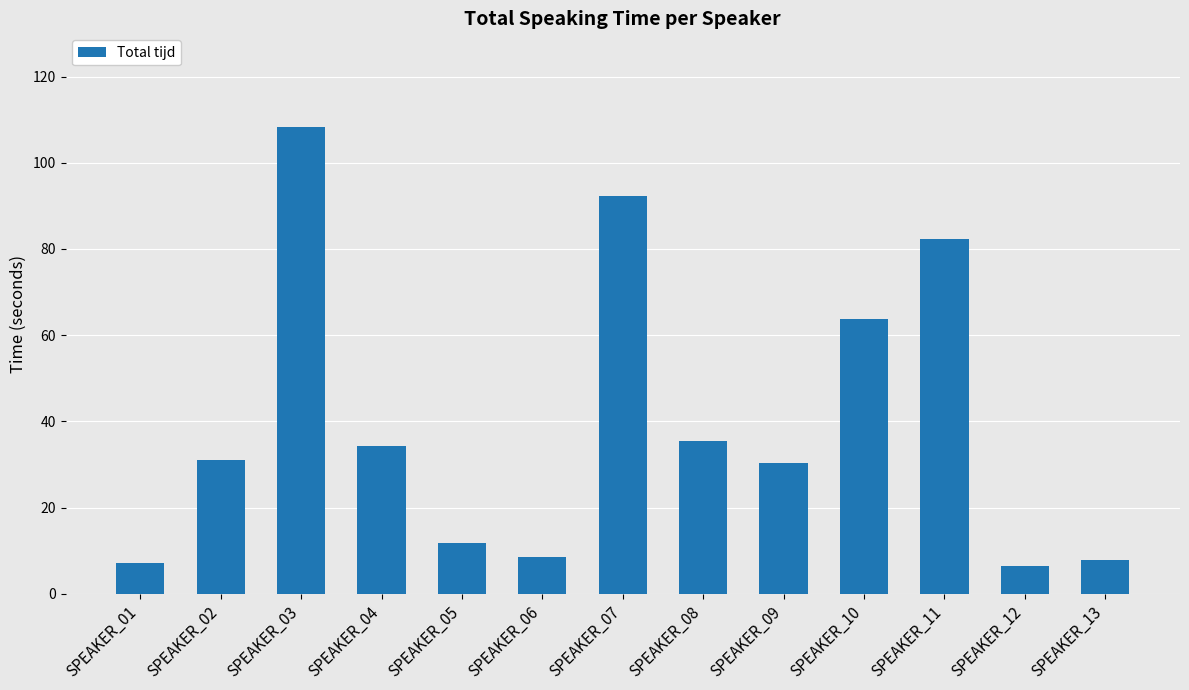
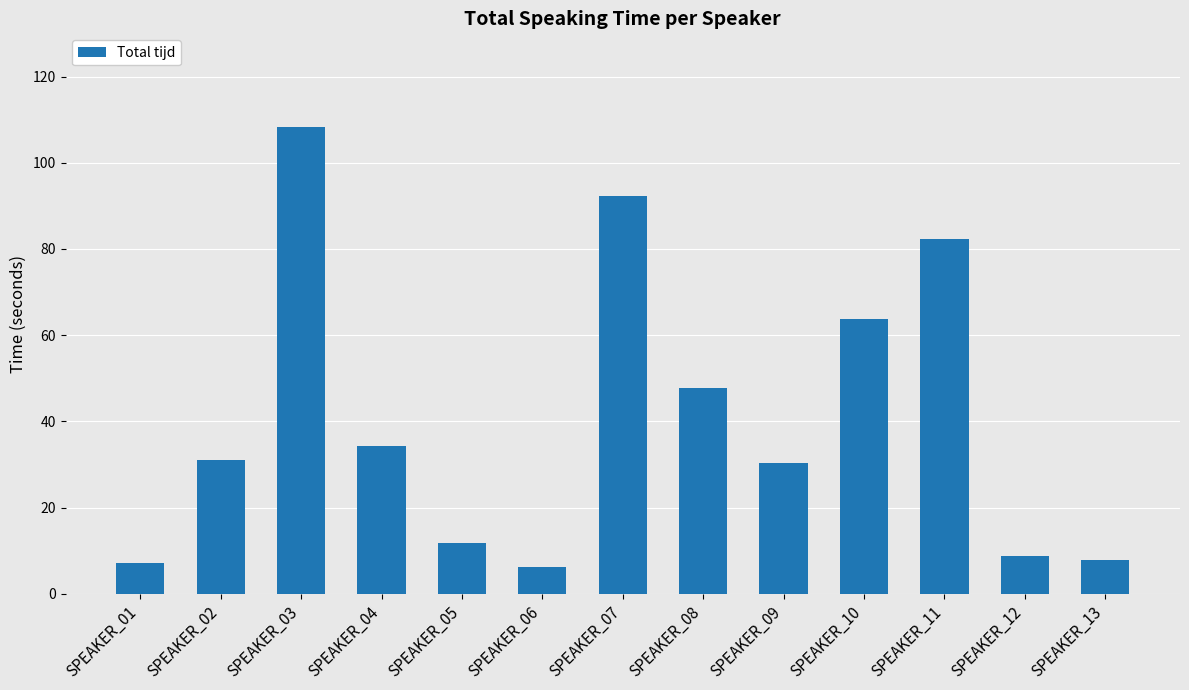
  {
    "SPEAKER_01": 7,
    "SPEAKER_02": 31,
    "SPEAKER_03": 108,
    "SPEAKER_04": 34,
    "SPEAKER_05": 12,
-   "SPEAKER_06": 8,
+   "SPEAKER_06": 6,
    "SPEAKER_07": 92,
-   "SPEAKER_08": 36,
+   "SPEAKER_08": 48,
    "SPEAKER_09": 30,
    "SPEAKER_10": 64,
    "SPEAKER_11": 82,
-   "SPEAKER_12": 7,
+   "SPEAKER_12": 9,
    "SPEAKER_13": 8
  }
